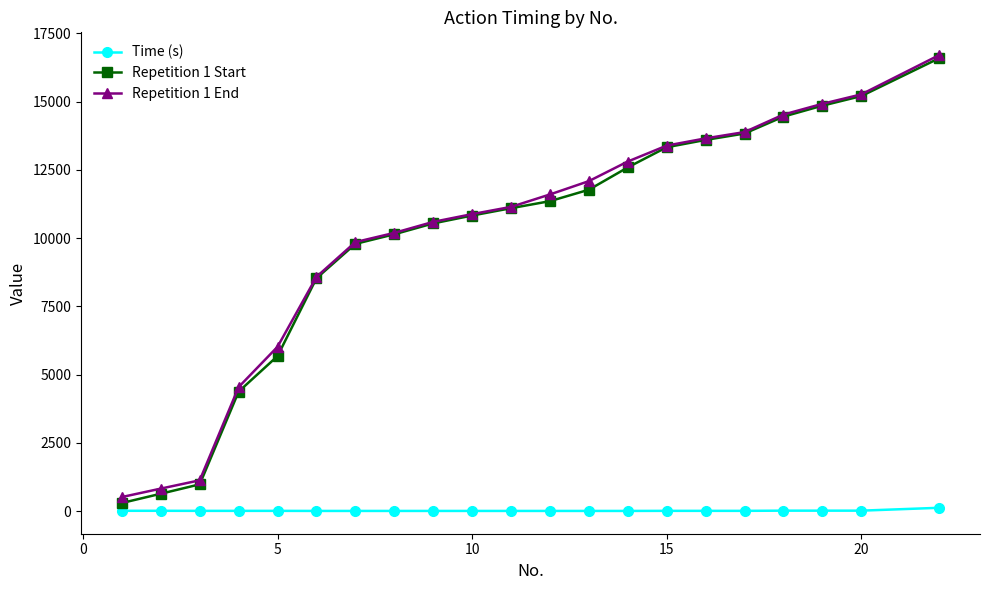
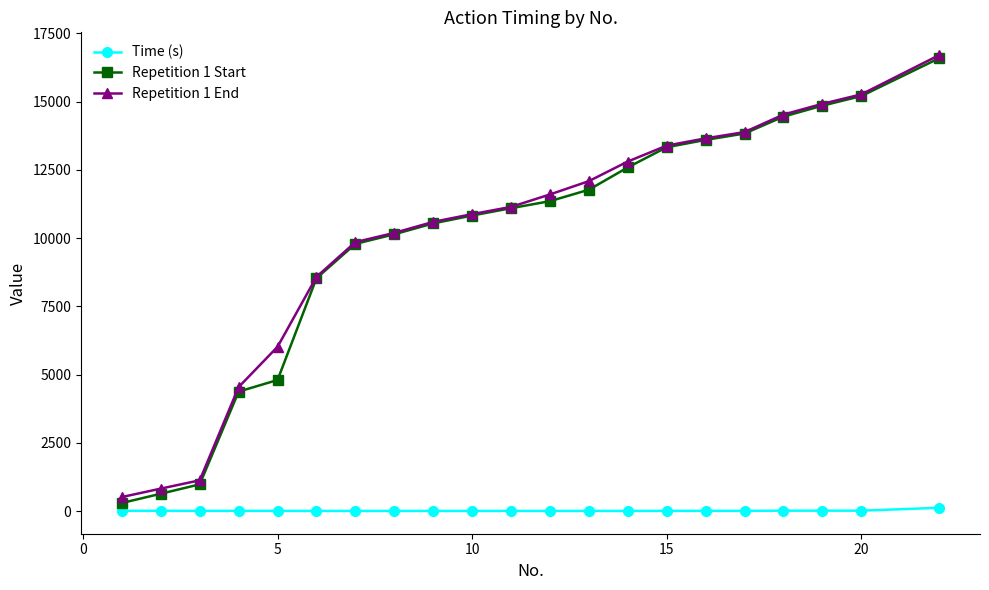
  {
    "Time (s)": {
      "5": 0,
      "10": 0,
      "15": 0,
      "20": 0
    },
    "Repetition 1 Start": {
-     "5": 5700
+     "5": 4800
    },
    "Repetition 1 End": {
      "5": 6000
    }
  }
